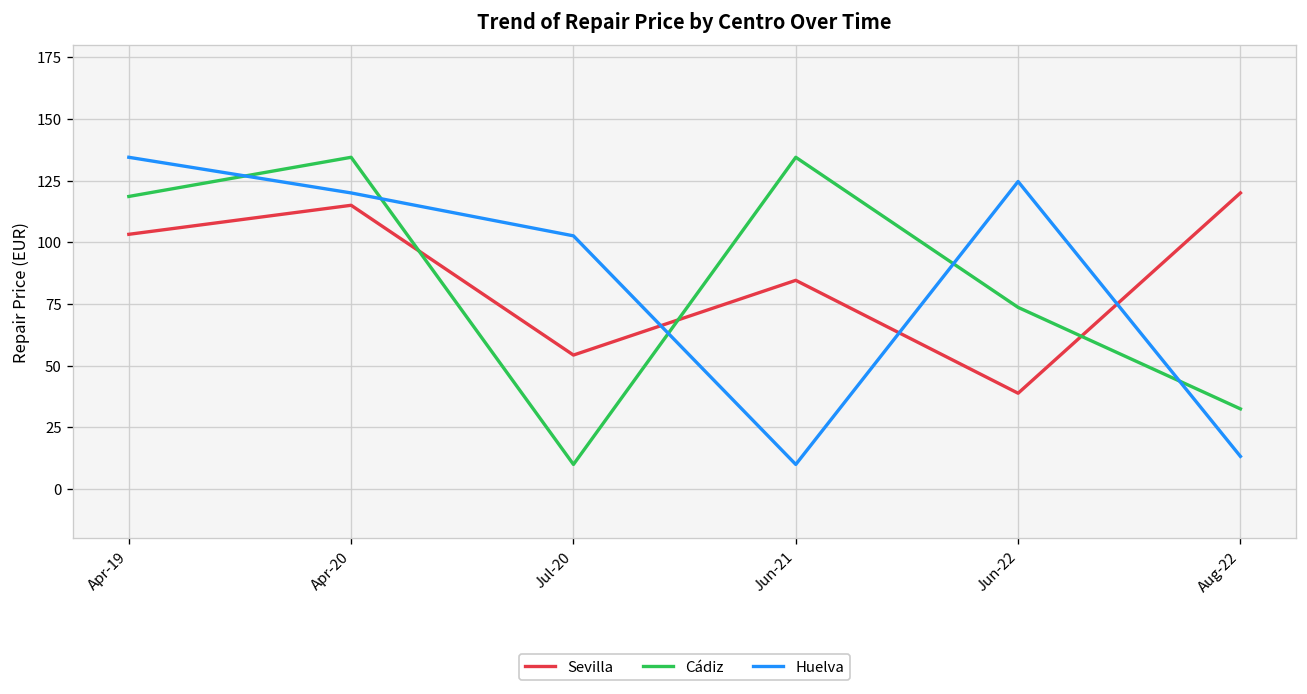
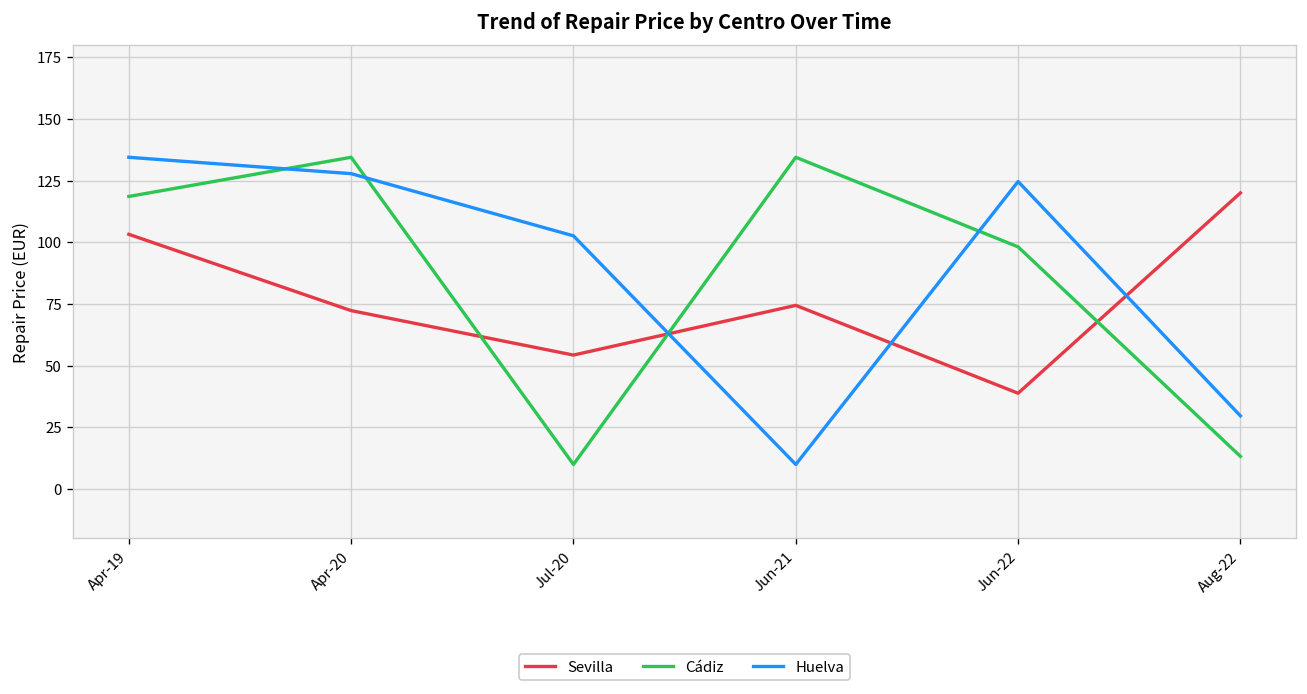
  {
    "Sevilla": {
      "Apr-19": 103,
-     "Apr-20": 115,
+     "Apr-20": 72,
      "Jul-20": 54,
-     "Jun-21": 85,
+     "Jun-21": 74,
      "Jun-22": 39,
      "Aug-22": 120
    },
    "Cádiz": {
      "Apr-19": 119,
      "Apr-20": 134,
      "Jul-20": 10,
      "Jun-21": 134,
-     "Jun-22": 74,
-     "Aug-22": 32
+     "Jun-22": 98,
+     "Aug-22": 13
    },
    "Huelva": {
      "Apr-19": 134,
-     "Apr-20": 120,
+     "Apr-20": 128,
      "Jul-20": 103,
      "Jun-21": 10,
      "Jun-22": 125,
-     "Aug-22": 13
+     "Aug-22": 30
    }
  }
